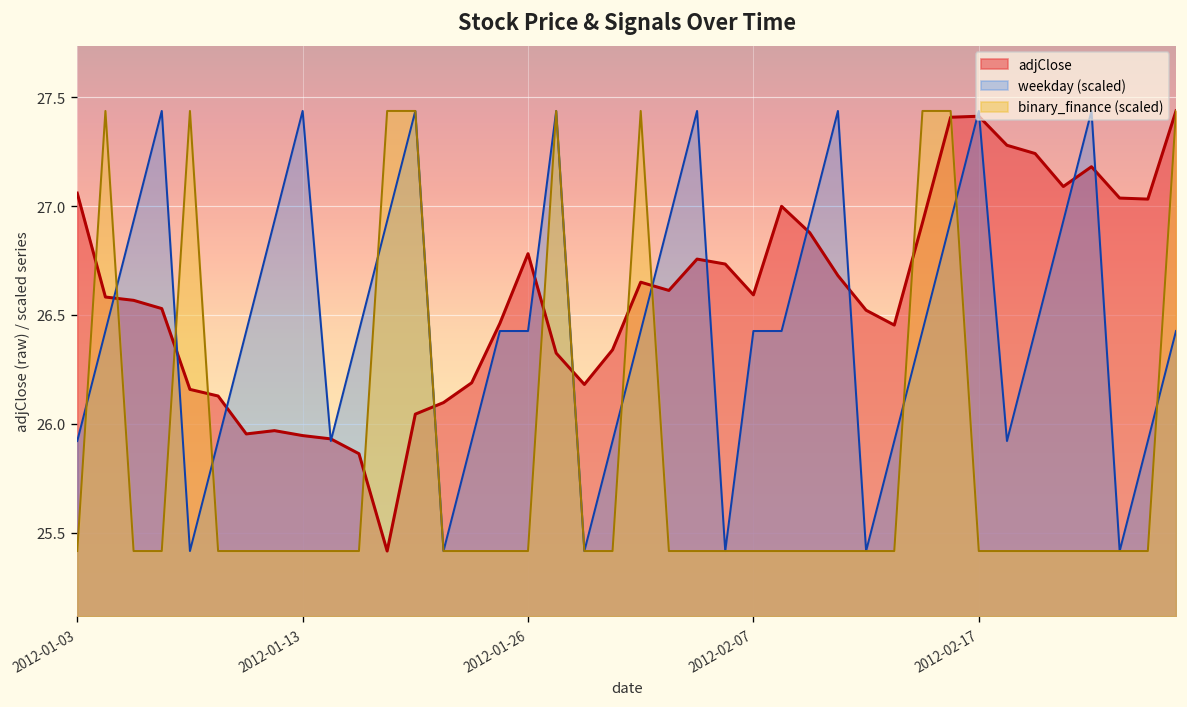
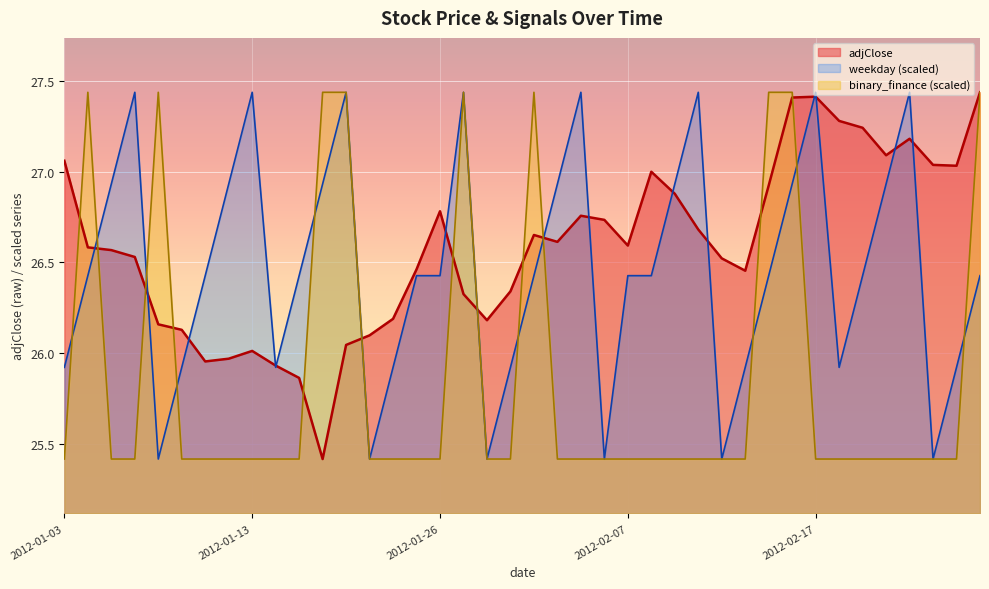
  {
    "adjClose": {
      "2012-01-03": 27.06,
-     "2012-01-13": 25.95,
+     "2012-01-13": 26.01,
      "2012-01-26": 26.78,
      "2012-02-07": 26.59,
      "2012-02-17": 27.41
    },
    "weekday (scaled)": {
      "2012-01-03": 25.92,
      "2012-01-13": 27.44,
      "2012-01-26": 26.43,
      "2012-02-07": 26.43
    },
    "binary_finance (scaled)": {
      "2012-01-03": 25.41,
      "2012-01-13": 25.41,
      "2012-01-26": 25.41,
      "2012-02-07": 25.41,
      "2012-02-17": 25.41
    }
  }
